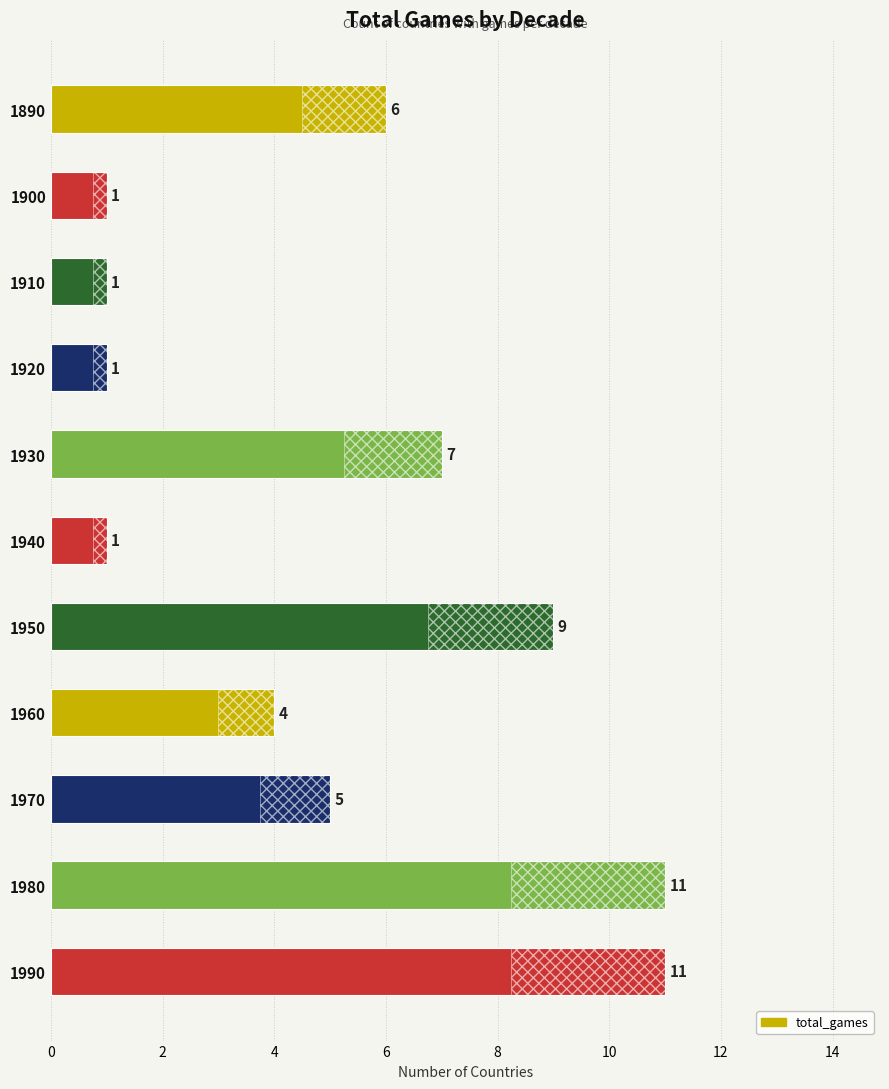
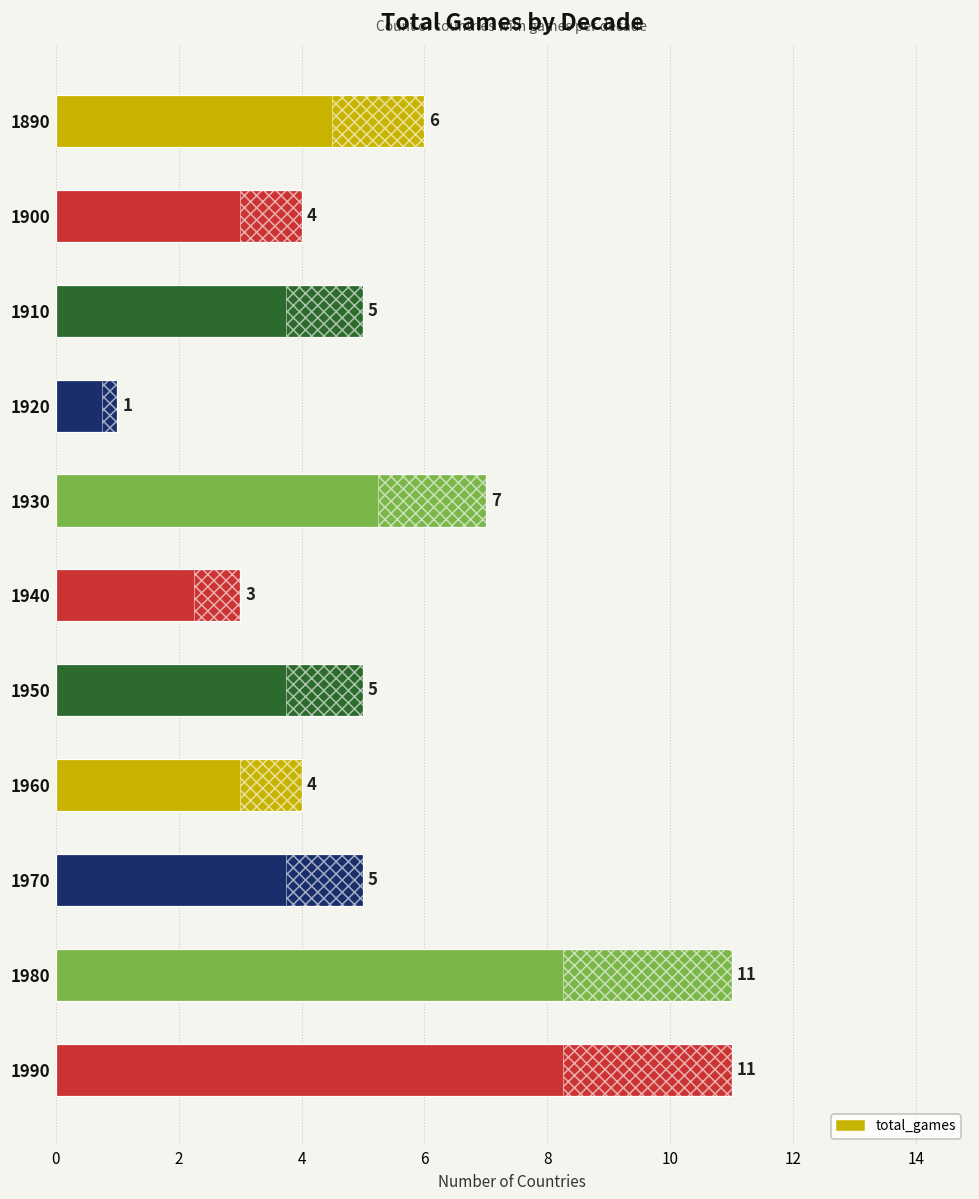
  {
    "total_games": {
      "1890": 6,
-     "1900": 1,
-     "1910": 1,
+     "1900": 4,
+     "1910": 5,
      "1920": 1,
      "1930": 7,
-     "1940": 1,
-     "1950": 9,
+     "1940": 3,
+     "1950": 5,
      "1960": 4,
      "1970": 5,
      "1980": 11,
      "1990": 11
    }
  }
